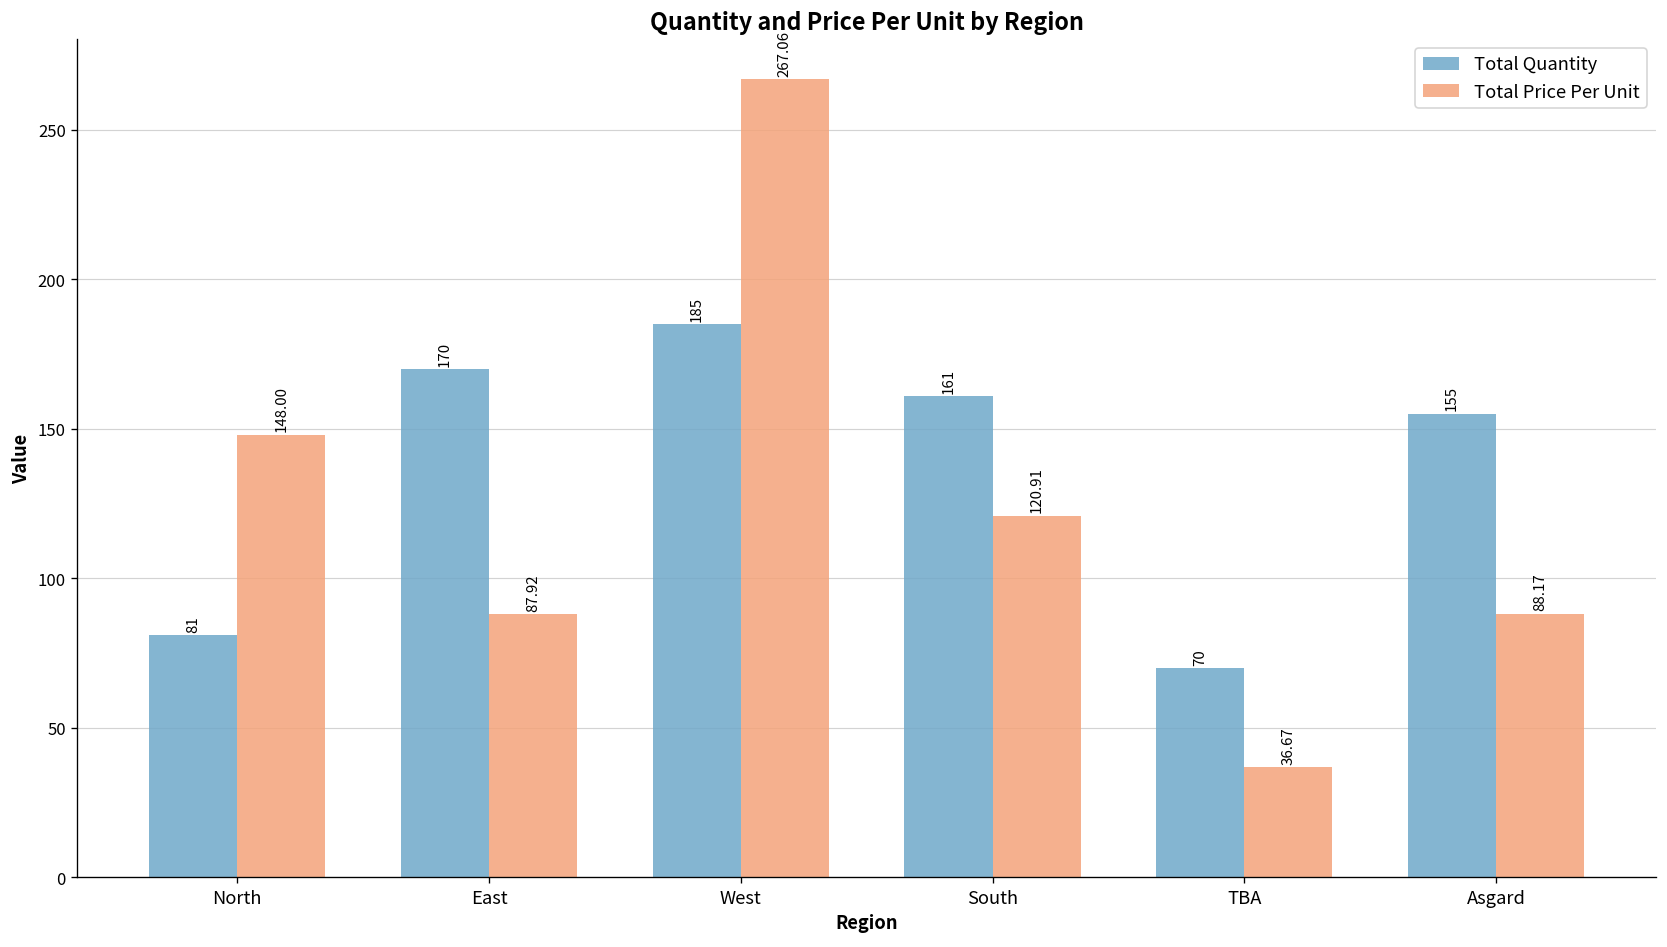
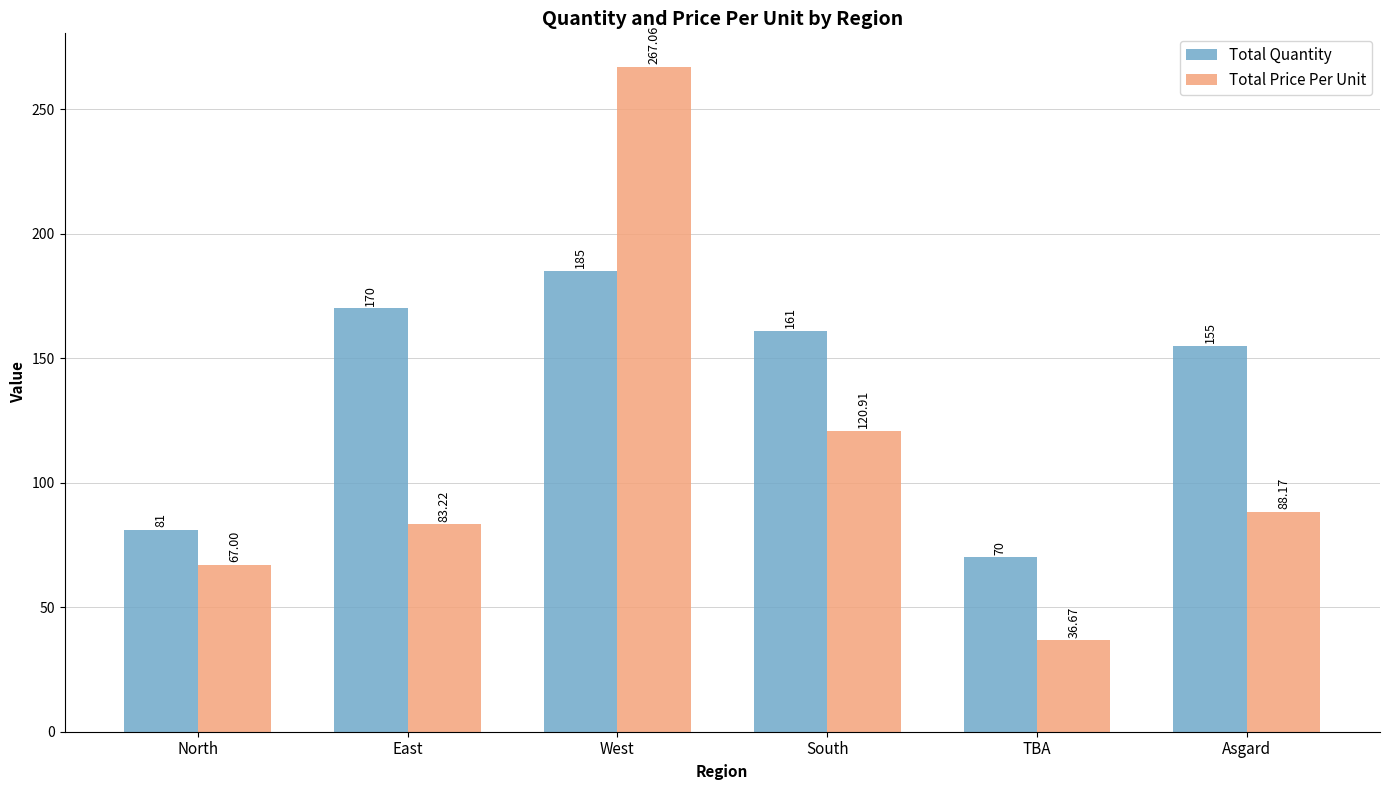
  {
    "Total Quantity": {
      "North": 81,
      "East": 170,
      "West": 185,
      "South": 161,
      "TBA": 70,
      "Asgard": 155
    },
    "Total Price Per Unit": {
-     "North": 148.00,
-     "East": 87.92,
+     "North": 67.00,
+     "East": 83.22,
      "West": 267.06,
      "South": 120.91,
      "TBA": 36.67,
      "Asgard": 88.17
    }
  }
